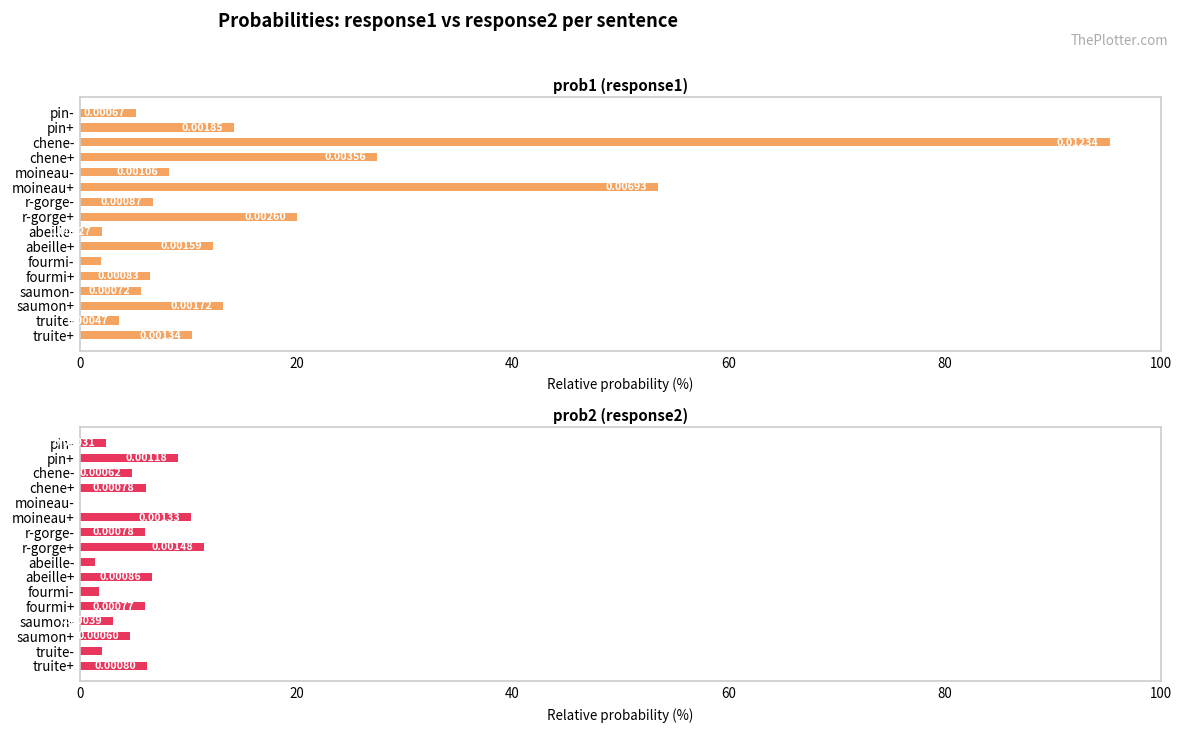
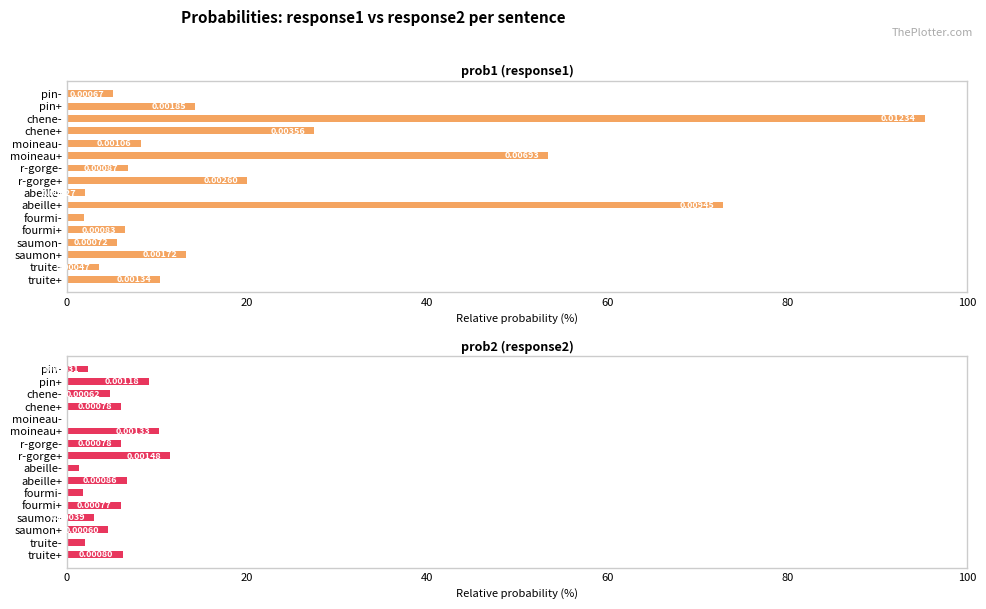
  {
    "prob1 (response1)": {
-     "abeille+": 0.00159
+     "abeille+": 0.00945
    },
    "prob2 (response2)": {
      "pin-": 2,
      "moineau-": 0,
      "r-gorge+": 11,
      "abeille-": 1,
      "fourmi-": 2,
      "saumon-": 3,
      "truite-": 2
    }
  }
